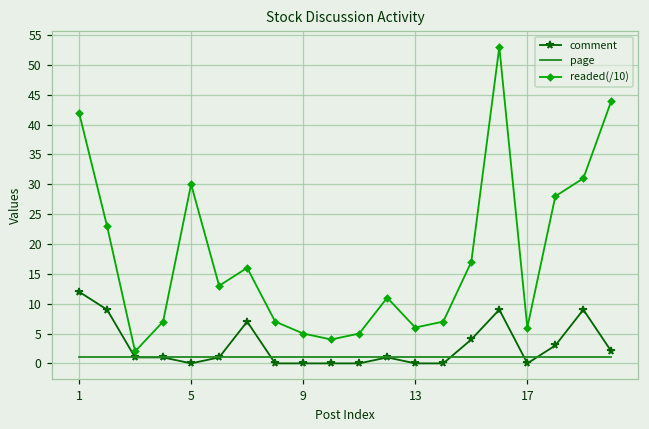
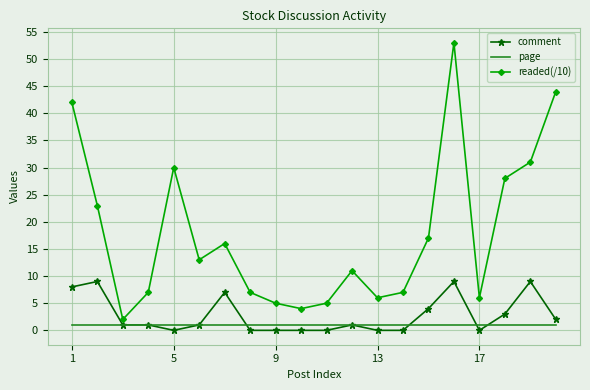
  {
    "comment": {
-     "1": 12,
+     "1": 8,
      "5": 0,
      "9": 0,
      "13": 0,
      "17": 0
    }
  }
